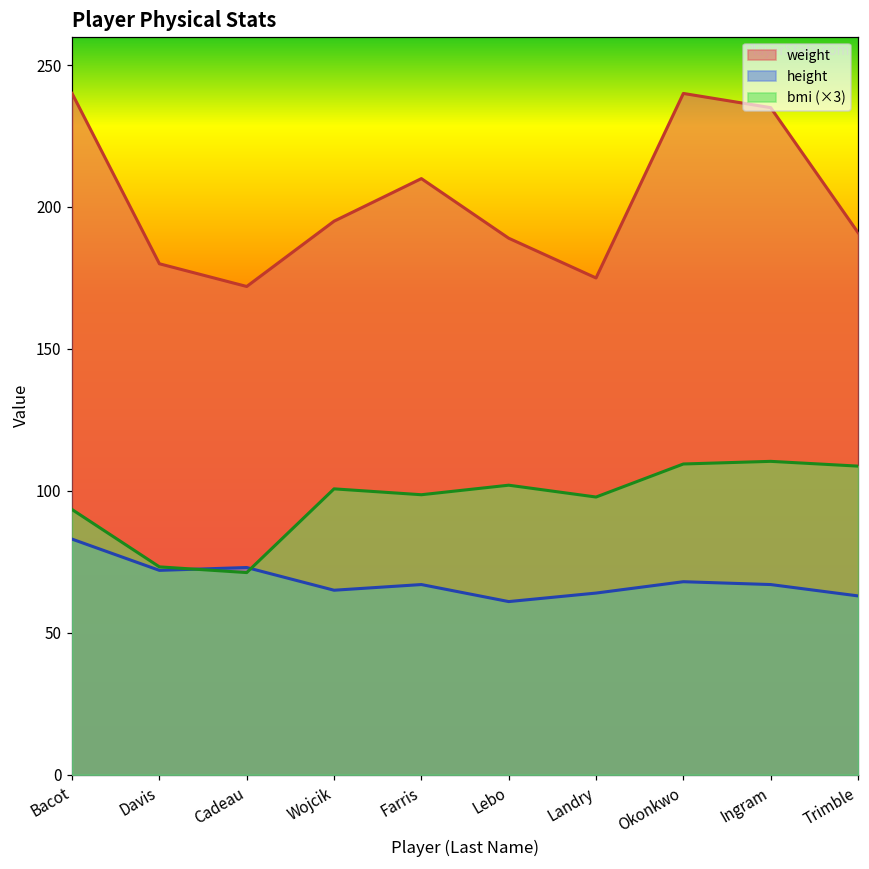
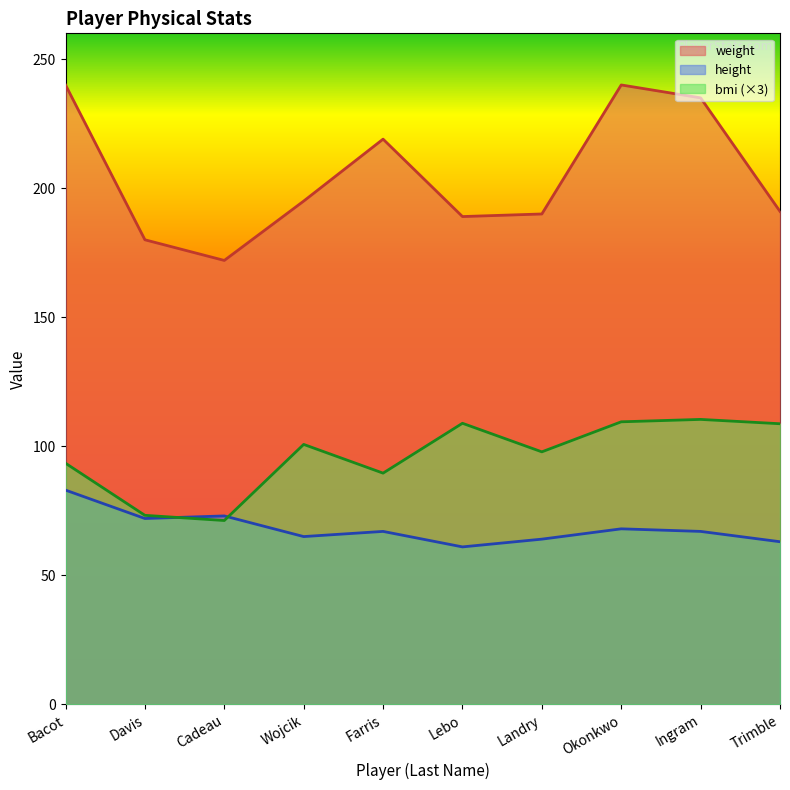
  {
    "weight": {
      "Bacot": 240,
      "Davis": 180,
      "Cadeau": 172,
      "Wojcik": 195,
-     "Farris": 210,
+     "Farris": 219,
      "Lebo": 189,
-     "Landry": 175,
+     "Landry": 190,
      "Okonkwo": 240,
      "Trimble": 191
    },
    "height": {
      "Bacot": 83,
      "Davis": 72,
      "Cadeau": 73,
      "Wojcik": 65,
      "Farris": 67,
      "Lebo": 61,
      "Landry": 64,
      "Okonkwo": 68,
      "Ingram": 67,
      "Trimble": 63
    },
    "bmi (×3)": {
      "Bacot": 93,
      "Davis": 73,
      "Cadeau": 71,
      "Wojcik": 101,
-     "Farris": 99,
-     "Lebo": 102,
+     "Farris": 90,
+     "Lebo": 109,
      "Landry": 98,
      "Okonkwo": 109,
      "Ingram": 110,
      "Trimble": 109
    }
  }
